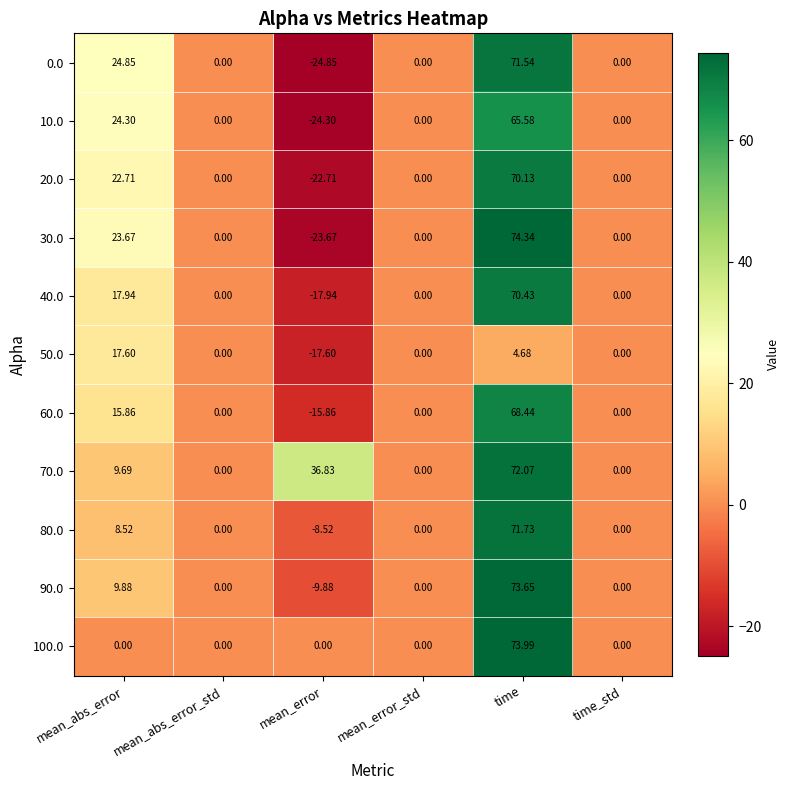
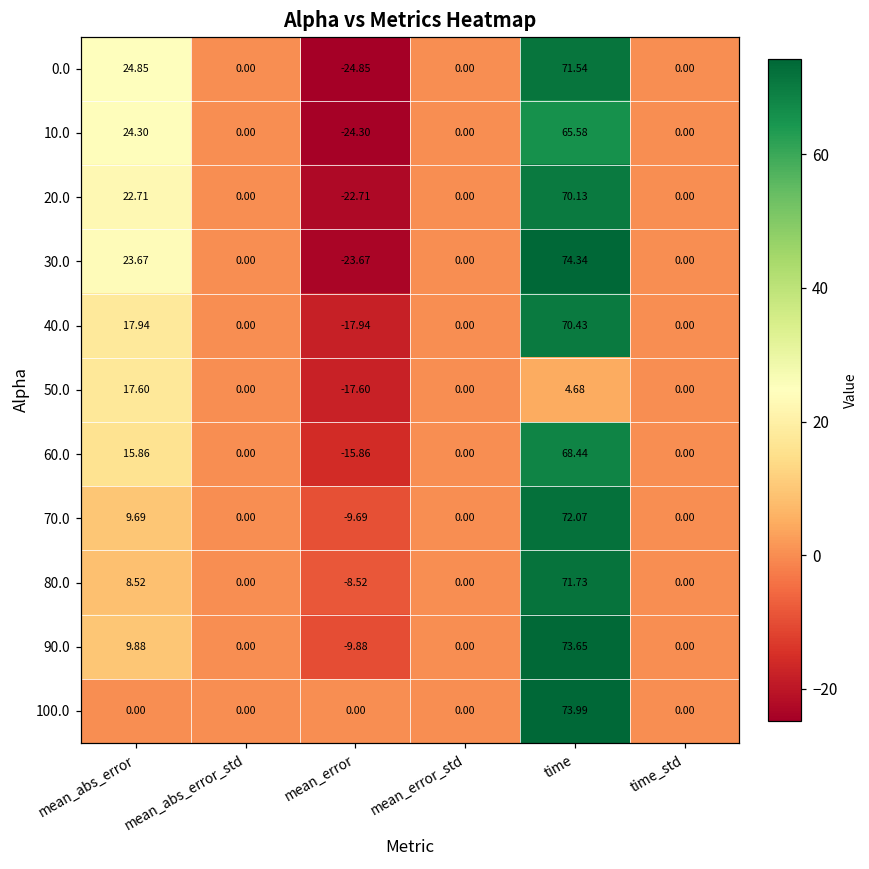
  {
    "0.0": {
      "mean_abs_error": 24.85,
      "mean_abs_error_std": 0.00,
      "mean_error": -24.85,
      "mean_error_std": 0.00,
      "time": 71.54,
      "time_std": 0.00
    },
    "10.0": {
      "mean_abs_error": 24.30,
      "mean_abs_error_std": 0.00,
      "mean_error": -24.30,
      "mean_error_std": 0.00,
      "time": 65.58,
      "time_std": 0.00
    },
    "20.0": {
      "mean_abs_error": 22.71,
      "mean_abs_error_std": 0.00,
      "mean_error": -22.71,
      "mean_error_std": 0.00,
      "time": 70.13,
      "time_std": 0.00
    },
    "30.0": {
      "mean_abs_error": 23.67,
      "mean_abs_error_std": 0.00,
      "mean_error": -23.67,
      "mean_error_std": 0.00,
      "time": 74.34,
      "time_std": 0.00
    },
    "40.0": {
      "mean_abs_error": 17.94,
      "mean_abs_error_std": 0.00,
      "mean_error": -17.94,
      "mean_error_std": 0.00,
      "time": 70.43,
      "time_std": 0.00
    },
    "50.0": {
      "mean_abs_error": 17.60,
      "mean_abs_error_std": 0.00,
      "mean_error": -17.60,
      "mean_error_std": 0.00,
      "time": 4.68,
      "time_std": 0.00
    },
    "60.0": {
      "mean_abs_error": 15.86,
      "mean_abs_error_std": 0.00,
      "mean_error": -15.86,
      "mean_error_std": 0.00,
      "time": 68.44,
      "time_std": 0.00
    },
    "70.0": {
      "mean_abs_error": 9.69,
      "mean_abs_error_std": 0.00,
-     "mean_error": 36.83,
+     "mean_error": -9.69,
      "mean_error_std": 0.00,
      "time": 72.07,
      "time_std": 0.00
    },
    "80.0": {
      "mean_abs_error": 8.52,
      "mean_abs_error_std": 0.00,
      "mean_error": -8.52,
      "mean_error_std": 0.00,
      "time": 71.73,
      "time_std": 0.00
    },
    "90.0": {
      "mean_abs_error": 9.88,
      "mean_abs_error_std": 0.00,
      "mean_error": -9.88,
      "mean_error_std": 0.00,
      "time": 73.65,
      "time_std": 0.00
    },
    "100.0": {
      "mean_abs_error": 0.00,
      "mean_abs_error_std": 0.00,
      "mean_error": 0.00,
      "mean_error_std": 0.00,
      "time": 73.99,
      "time_std": 0.00
    }
  }
